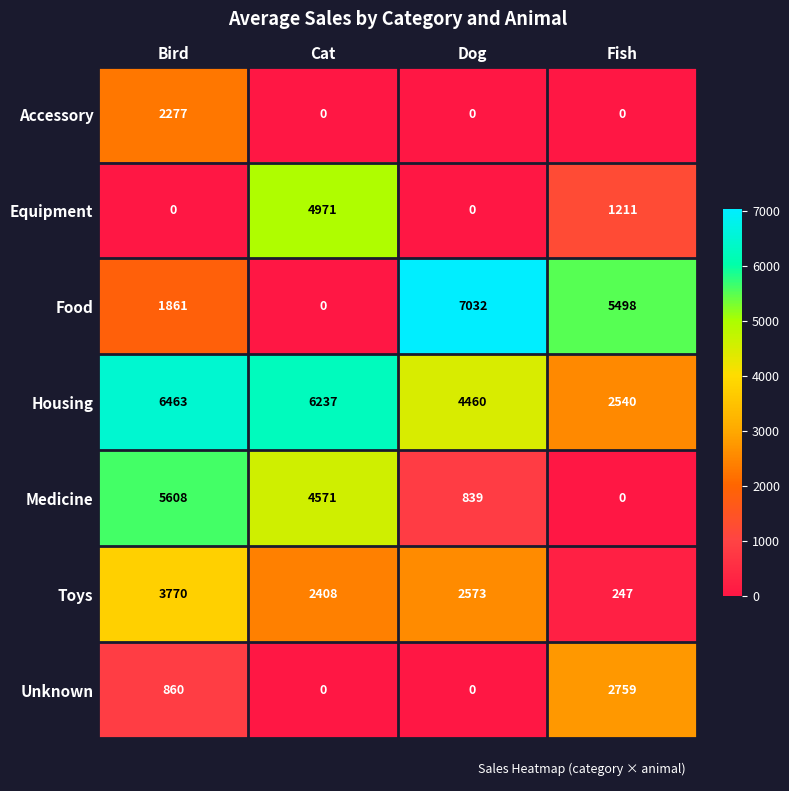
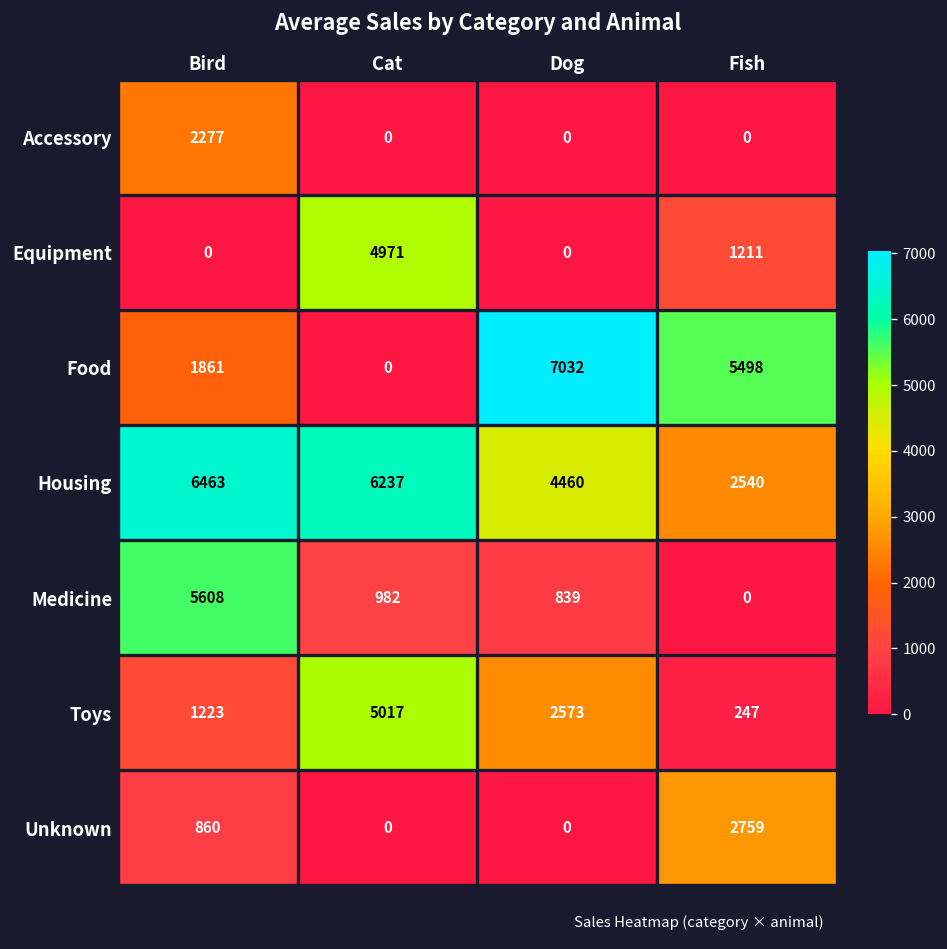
  {
    "Accessory": {
      "Bird": 2277,
      "Cat": 0,
      "Dog": 0,
      "Fish": 0
    },
    "Equipment": {
      "Bird": 0,
      "Cat": 4971,
      "Dog": 0,
      "Fish": 1211
    },
    "Food": {
      "Bird": 1861,
      "Cat": 0,
      "Dog": 7032,
      "Fish": 5498
    },
    "Housing": {
      "Bird": 6463,
      "Cat": 6237,
      "Dog": 4460,
      "Fish": 2540
    },
    "Medicine": {
      "Bird": 5608,
-     "Cat": 4571,
+     "Cat": 982,
      "Dog": 839,
      "Fish": 0
    },
    "Toys": {
-     "Bird": 3770,
-     "Cat": 2408,
+     "Bird": 1223,
+     "Cat": 5017,
      "Dog": 2573,
      "Fish": 247
    },
    "Unknown": {
      "Bird": 860,
      "Cat": 0,
      "Dog": 0,
      "Fish": 2759
    }
  }
